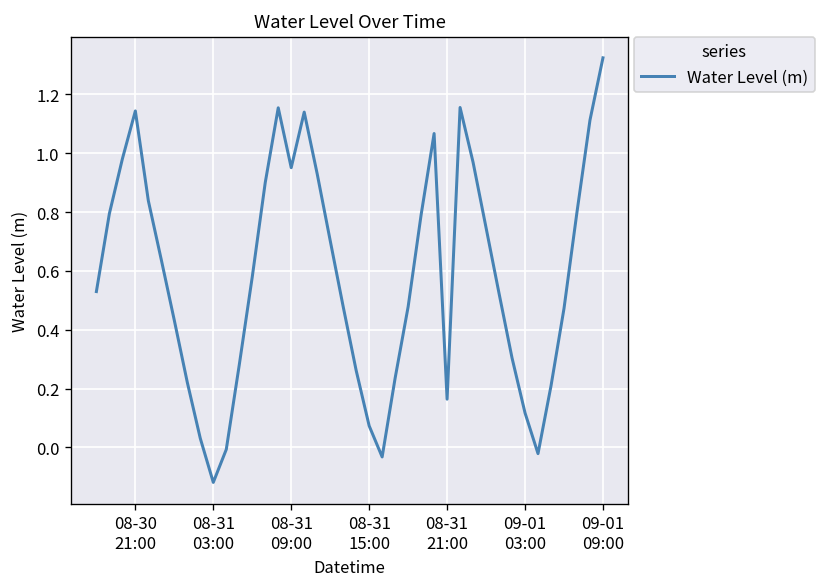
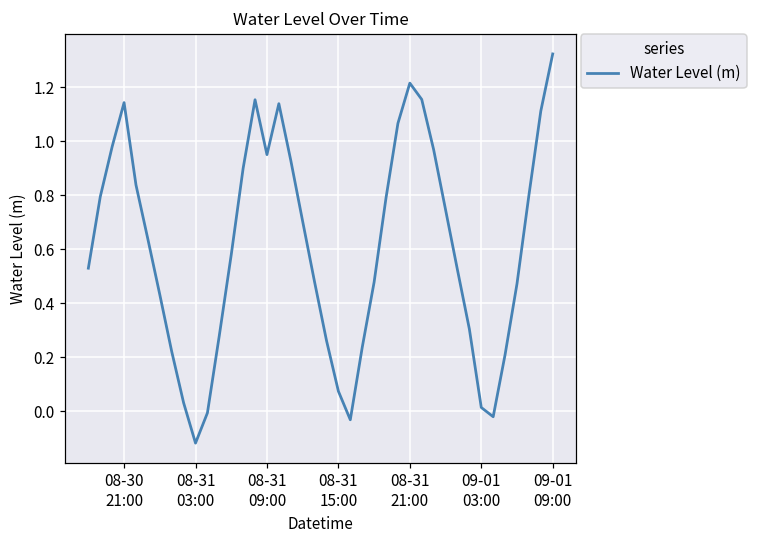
  {
    "08-30 21:00": 1.14,
    "08-31 03:00": -0.12,
    "08-31 09:00": 0.95,
    "08-31 15:00": 0.07,
-   "08-31 21:00": 0.16,
-   "09-01 03:00": 0.12,
+   "08-31 21:00": 1.22,
+   "09-01 03:00": 0.01,
    "09-01 09:00": 1.32
  }
